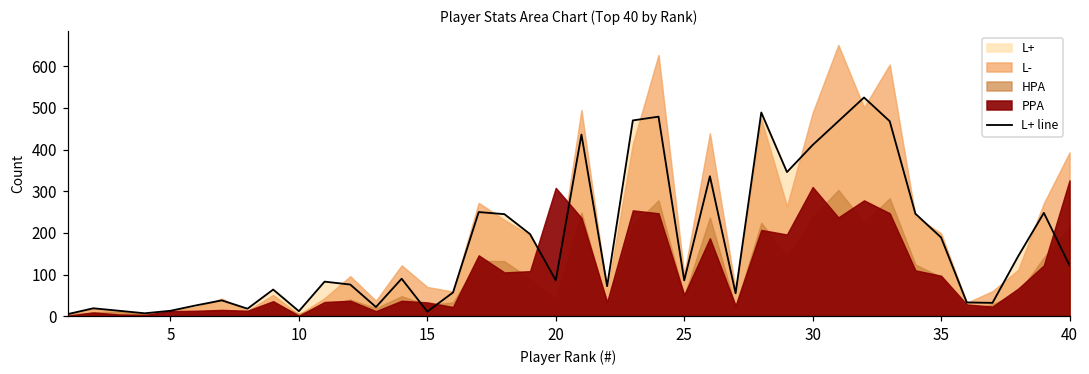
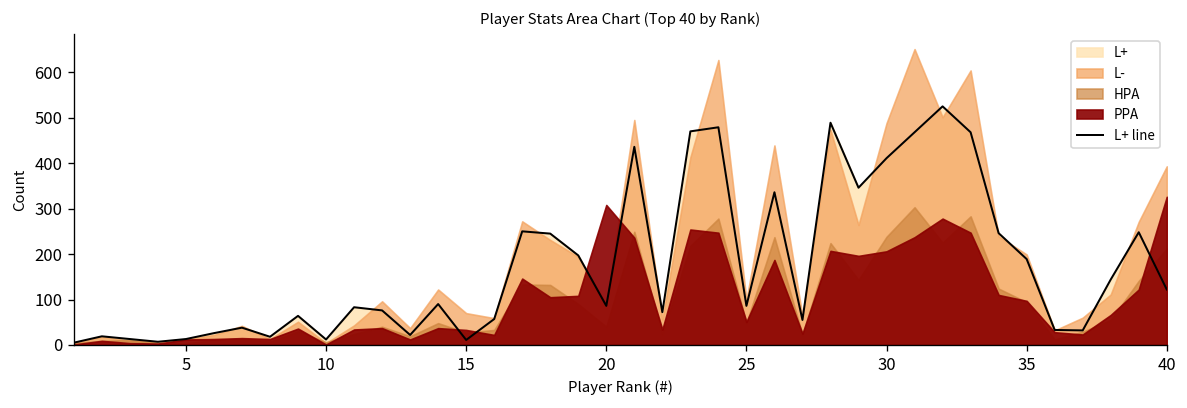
  {
    "L+": {
      "15": 10,
      "25": 90,
      "30": 410,
      "35": 190,
      "40": 120
    },
    "PPA": {
      "20": 310,
-     "30": 310,
+     "30": 210,
      "40": 330
    }
  }
